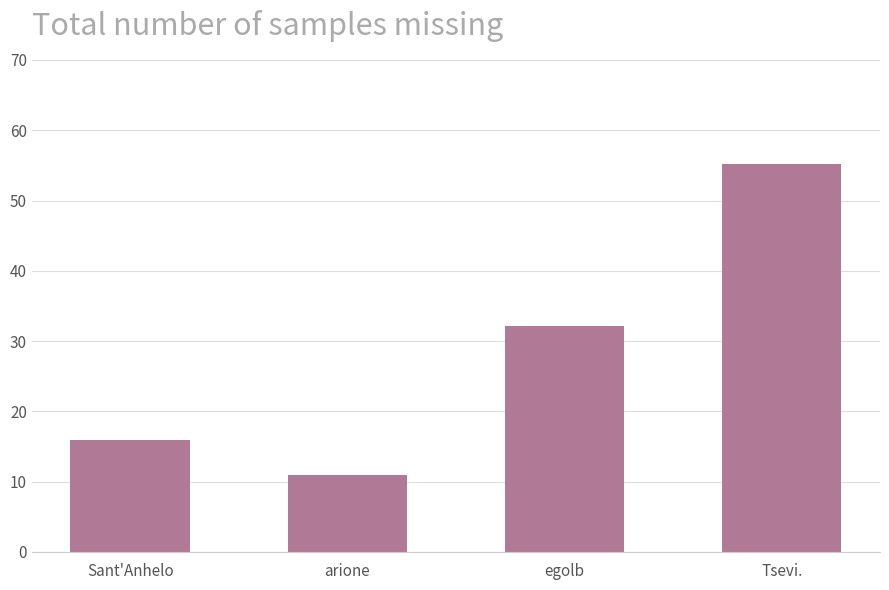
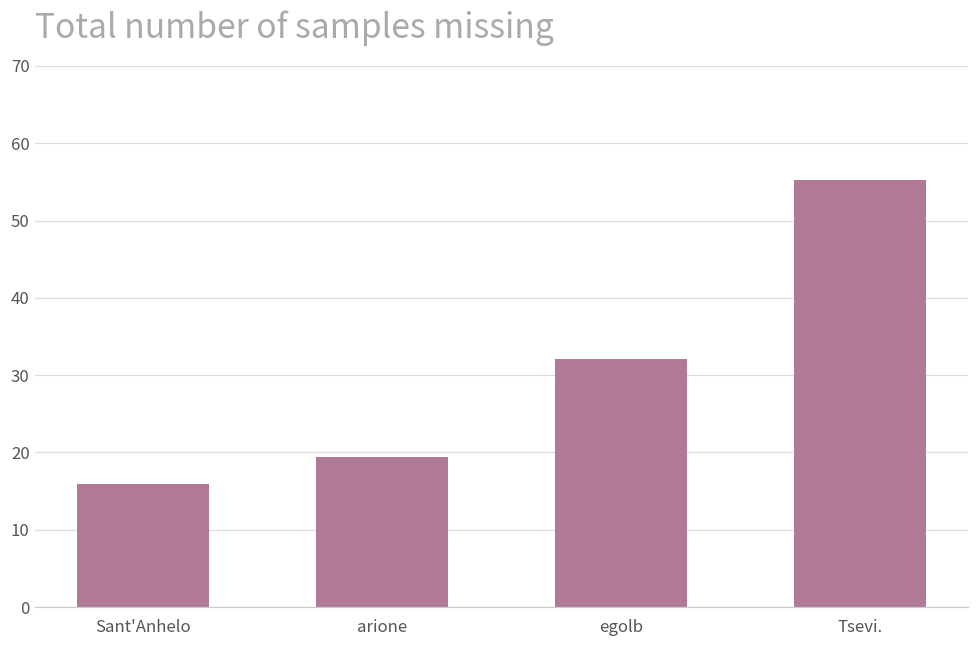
  {
    "Sant'Anhelo": 16,
-   "arione": 11,
+   "arione": 19,
    "egolb": 32,
    "Tsevi.": 55
  }
